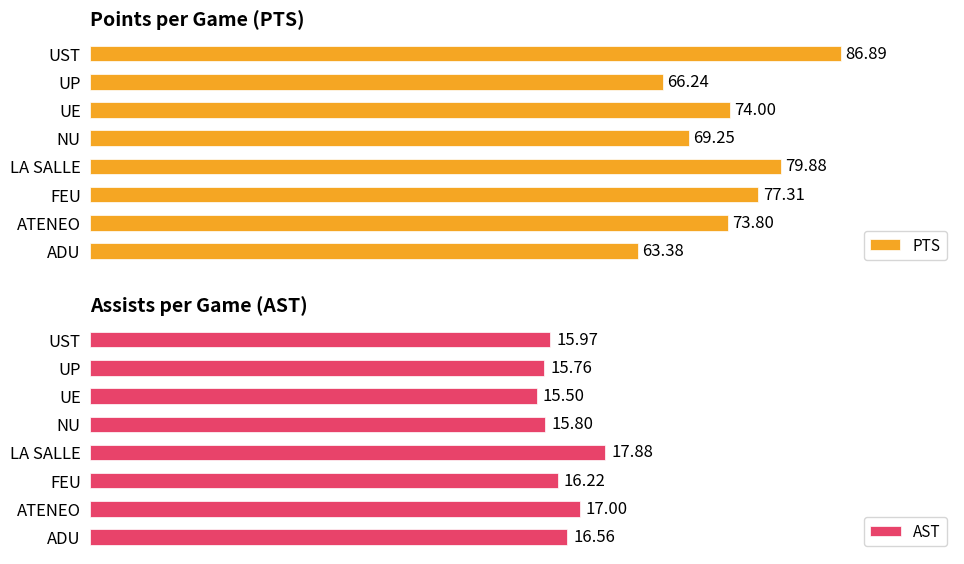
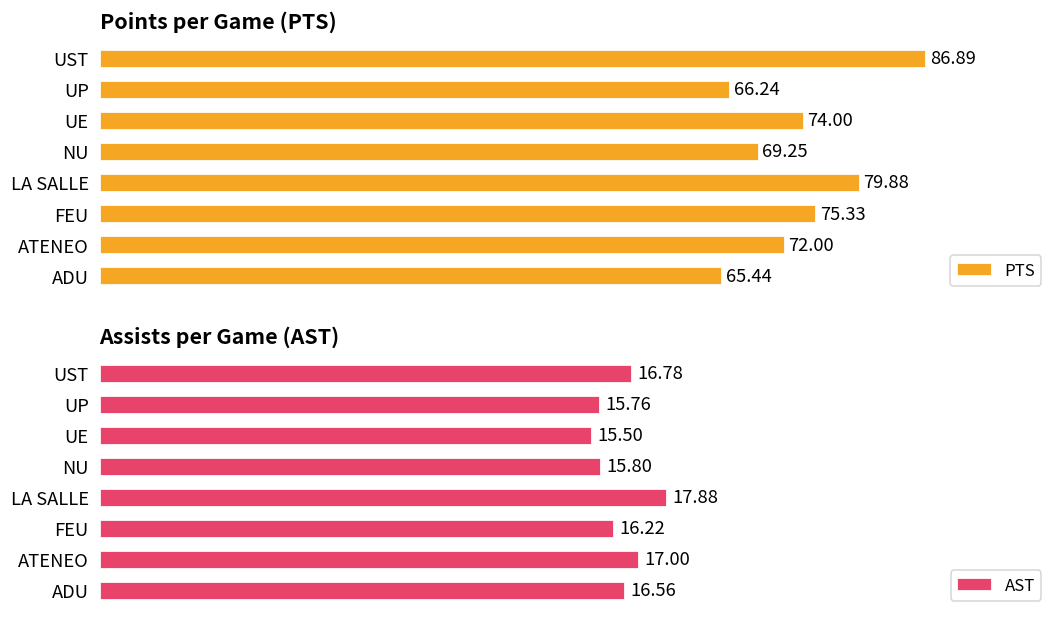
  {
    "Points per Game (PTS)": {
      "UST": 86.89,
      "UP": 66.24,
      "UE": 74.00,
      "NU": 69.25,
      "LA SALLE": 79.88,
-     "FEU": 77.31,
-     "ATENEO": 73.80,
-     "ADU": 63.38
+     "FEU": 75.33,
+     "ATENEO": 72.00,
+     "ADU": 65.44
    },
    "Assists per Game (AST)": {
-     "UST": 15.97,
+     "UST": 16.78,
      "UP": 15.76,
      "UE": 15.50,
      "NU": 15.80,
      "LA SALLE": 17.88,
      "FEU": 16.22,
      "ATENEO": 17.00,
      "ADU": 16.56
    }
  }
